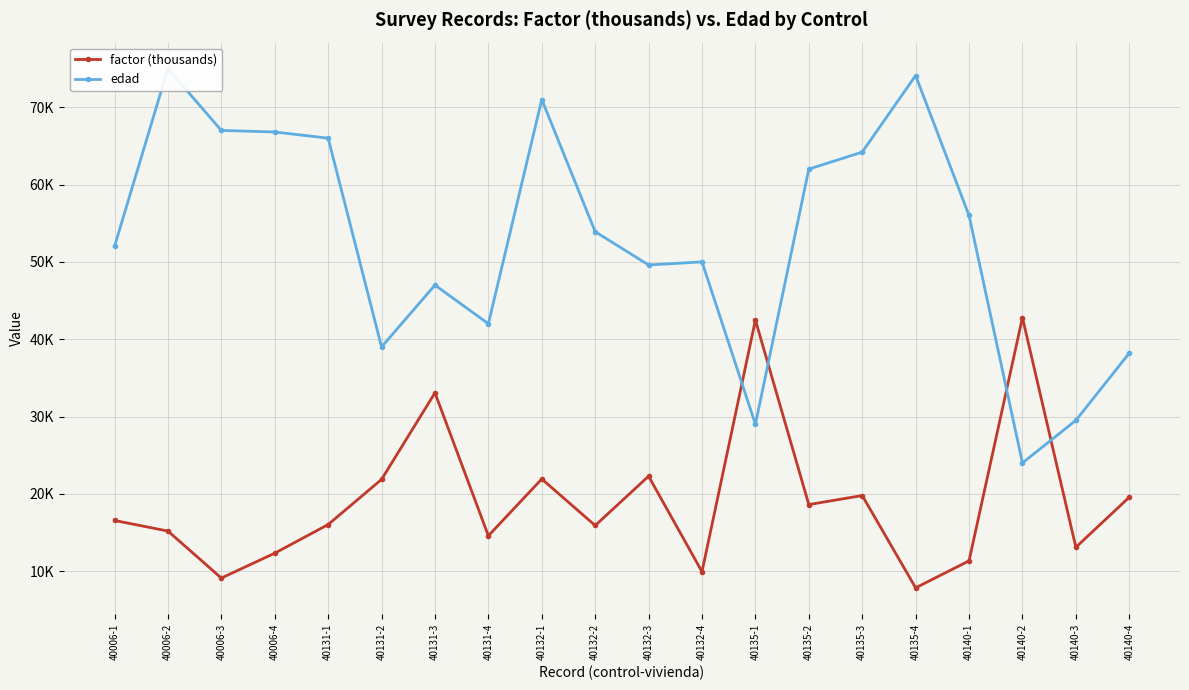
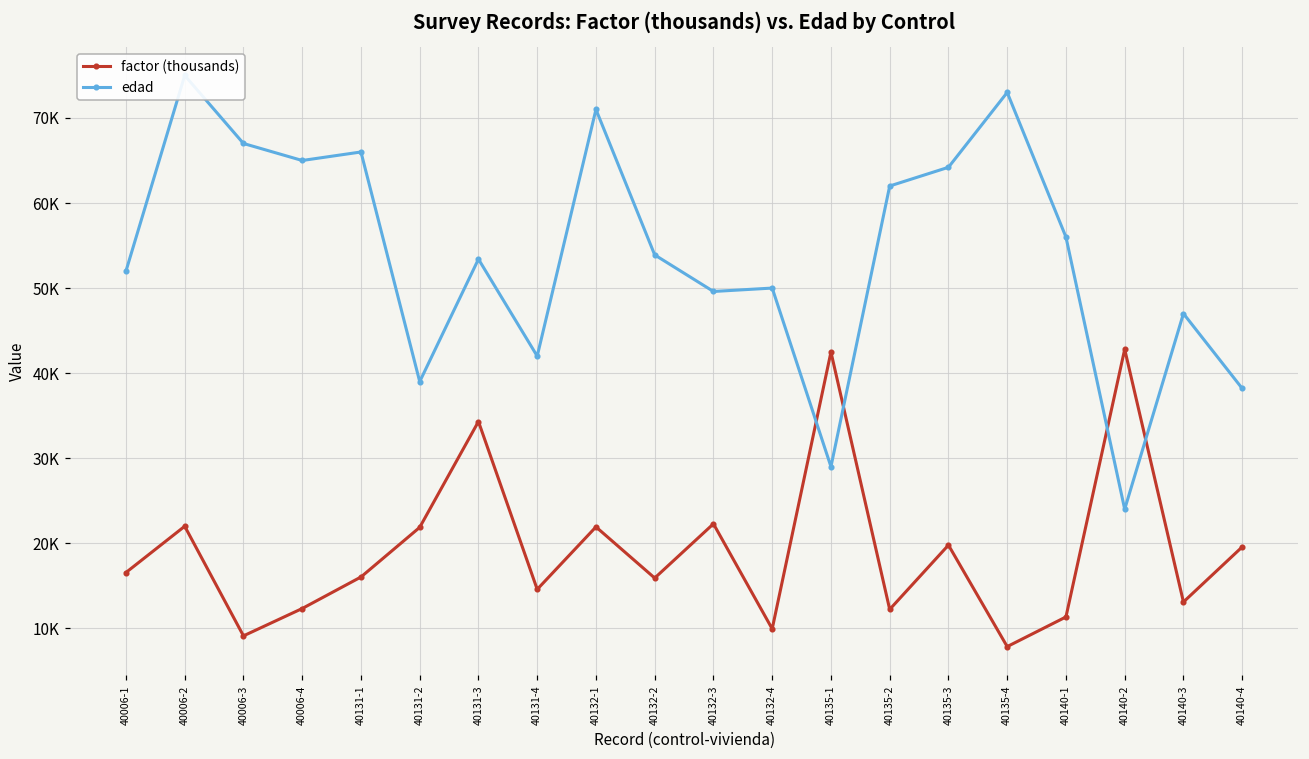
  {
    "factor (thousands)": {
      "40006-1": 17000,
-     "40006-2": 15000,
+     "40006-2": 22000,
      "40006-3": 9000,
      "40006-4": 12000,
      "40131-1": 16000,
      "40131-2": 22000,
-     "40131-3": 33000,
+     "40131-3": 34000,
      "40131-4": 15000,
      "40132-1": 22000,
      "40132-2": 16000,
      "40132-3": 22000,
      "40132-4": 10000,
      "40135-1": 42000,
-     "40135-2": 19000,
+     "40135-2": 12000,
      "40135-3": 20000,
      "40135-4": 8000,
      "40140-1": 11000,
      "40140-2": 43000,
      "40140-3": 13000,
      "40140-4": 20000
    },
    "edad": {
      "40006-1": 52000,
      "40006-3": 67000,
-     "40006-4": 67000,
+     "40006-4": 65000,
      "40131-1": 66000,
      "40131-2": 39000,
-     "40131-3": 47000,
+     "40131-3": 53000,
      "40131-4": 42000,
      "40132-1": 71000,
      "40132-2": 54000,
      "40132-3": 50000,
      "40132-4": 50000,
      "40135-1": 29000,
      "40135-2": 62000,
      "40135-3": 64000,
-     "40135-4": 74000,
+     "40135-4": 73000,
      "40140-1": 56000,
      "40140-2": 24000,
-     "40140-3": 30000,
+     "40140-3": 47000,
      "40140-4": 38000
    }
  }
